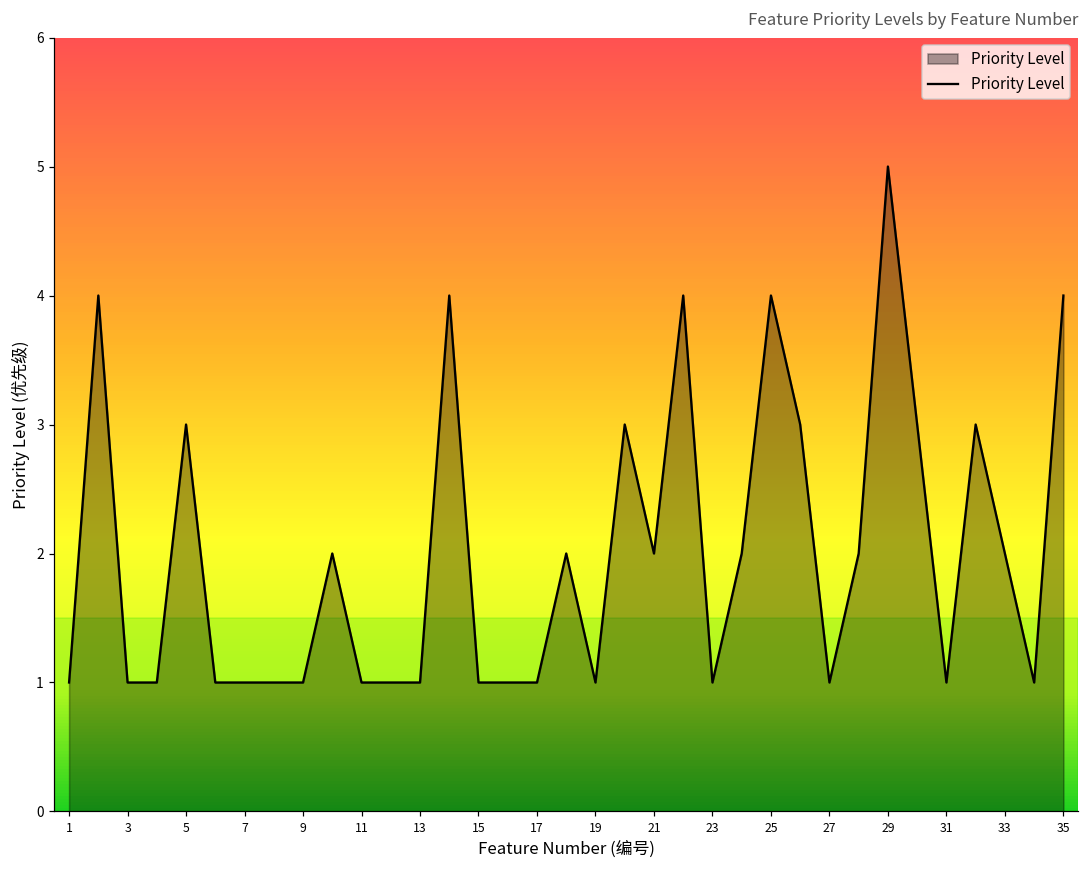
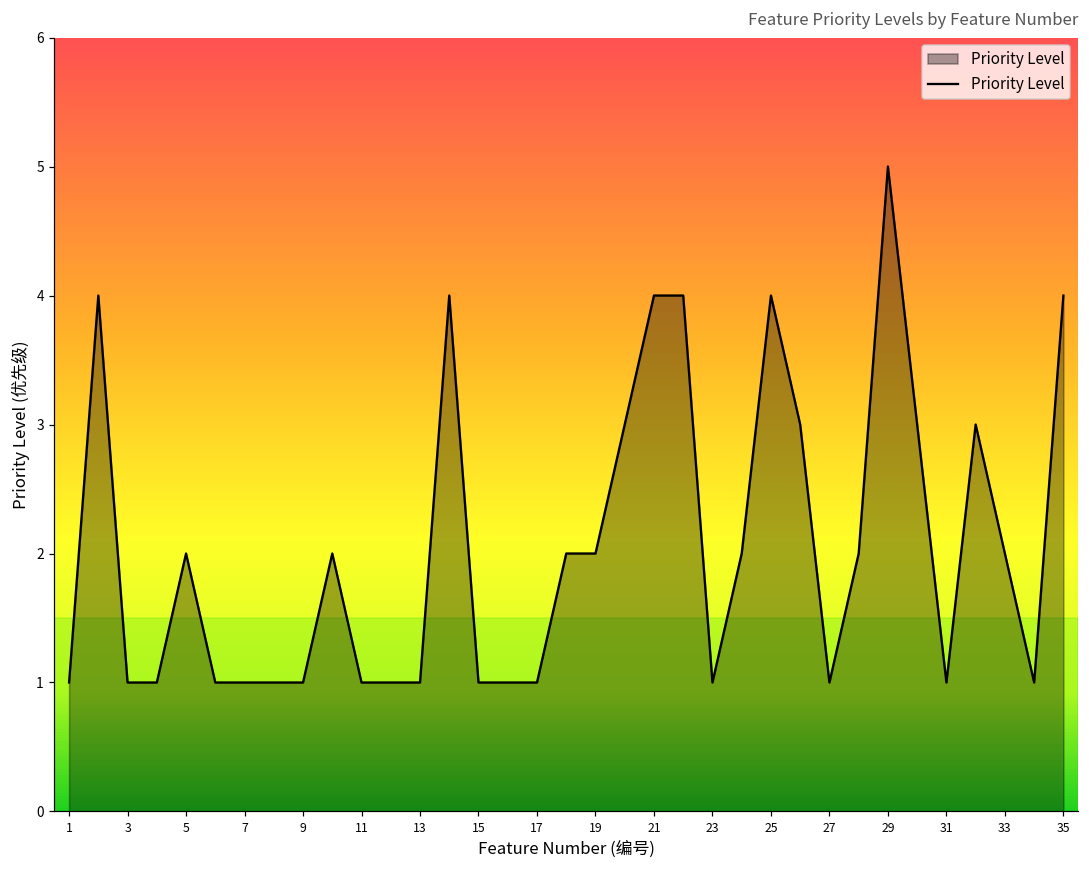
  {
    "1": 1,
    "3": 1,
-   "5": 3,
+   "5": 2,
    "7": 1,
    "9": 1,
    "11": 1,
    "13": 1,
    "15": 1,
    "17": 1,
-   "19": 1,
-   "21": 2,
+   "19": 2,
+   "21": 4,
    "23": 1,
    "25": 4,
    "27": 1,
    "29": 5,
    "31": 1,
    "33": 2,
    "35": 4
  }
